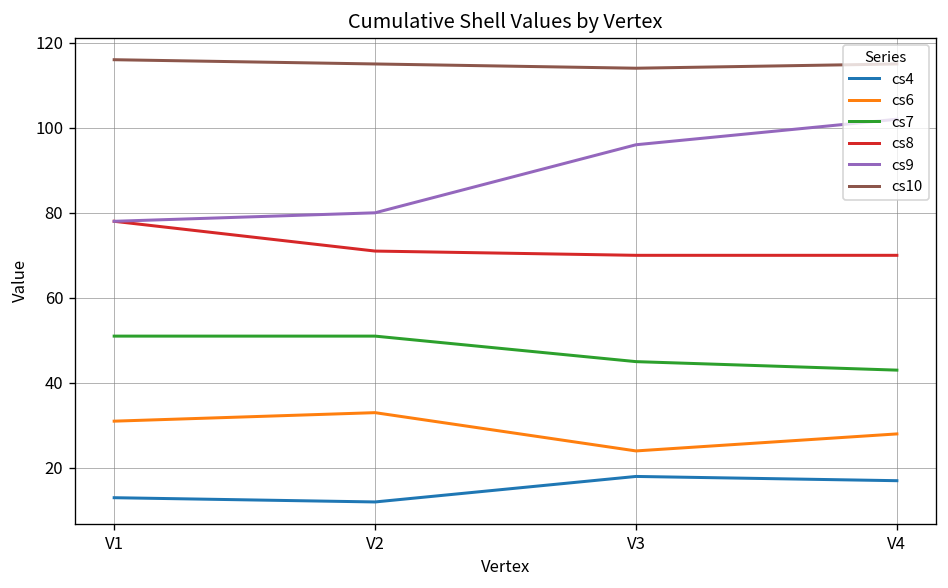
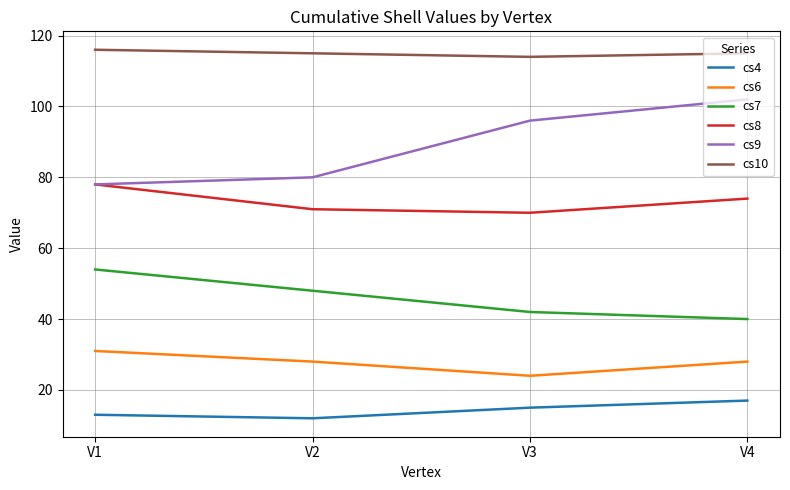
  {
    "cs4": {
      "V1": 13,
      "V2": 12,
-     "V3": 18,
+     "V3": 15,
      "V4": 17
    },
    "cs6": {
      "V1": 31,
-     "V2": 33,
+     "V2": 28,
      "V3": 24,
      "V4": 28
    },
    "cs7": {
-     "V1": 51,
-     "V2": 51,
-     "V3": 45,
-     "V4": 43
+     "V1": 54,
+     "V2": 48,
+     "V3": 42,
+     "V4": 40
    },
    "cs8": {
      "V2": 71,
      "V3": 70,
-     "V4": 70
+     "V4": 74
    },
    "cs9": {
      "V2": 80,
      "V3": 96
    },
    "cs10": {
      "V1": 116,
      "V2": 115,
      "V3": 114
    }
  }
